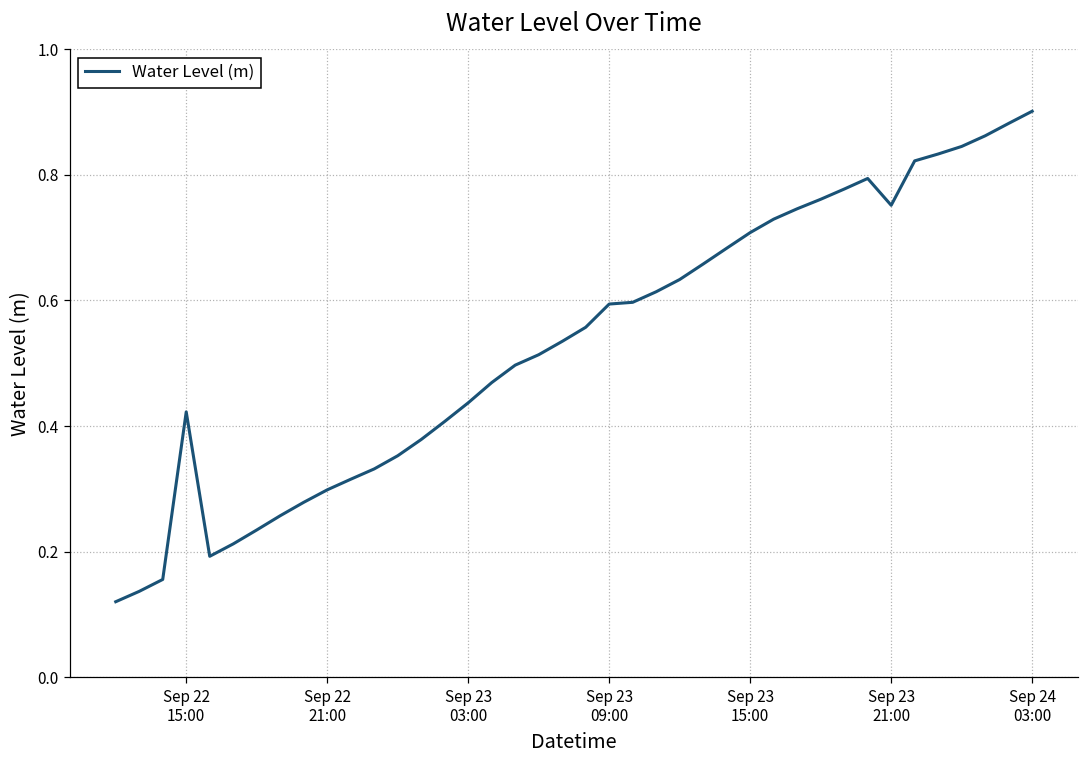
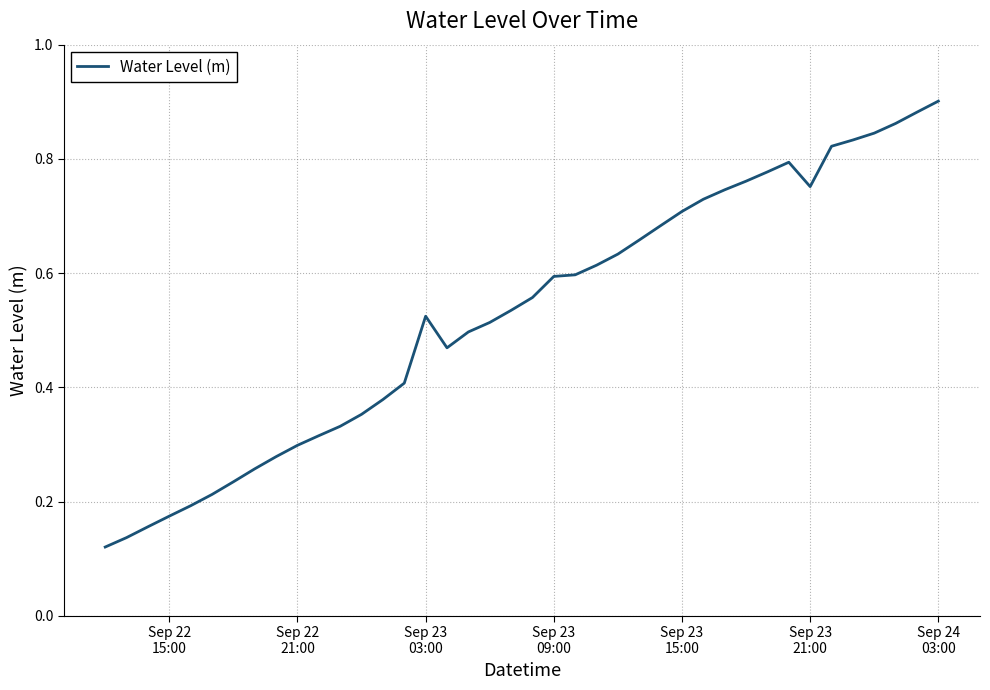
  {
-   "Sep 22 15:00": 0.42,
+   "Sep 22 15:00": 0.17,
    "Sep 22 21:00": 0.30,
-   "Sep 23 03:00": 0.44,
+   "Sep 23 03:00": 0.52,
    "Sep 23 09:00": 0.59,
    "Sep 23 15:00": 0.71,
    "Sep 23 21:00": 0.75,
    "Sep 24 03:00": 0.90
  }
